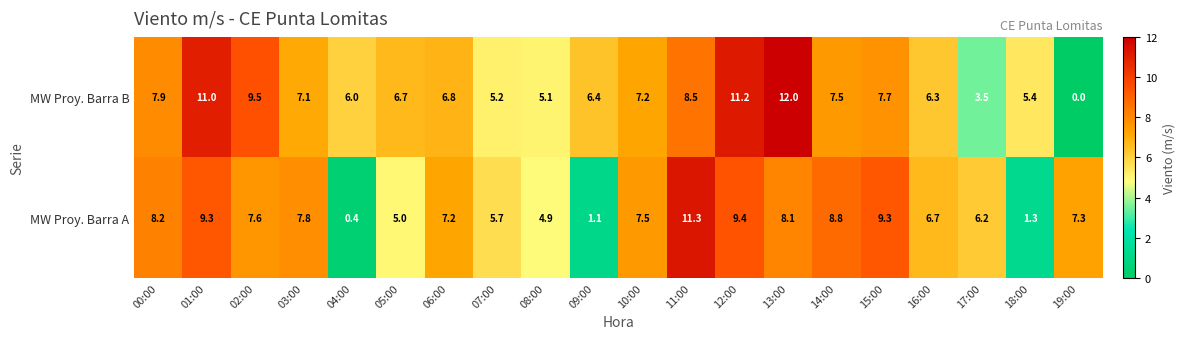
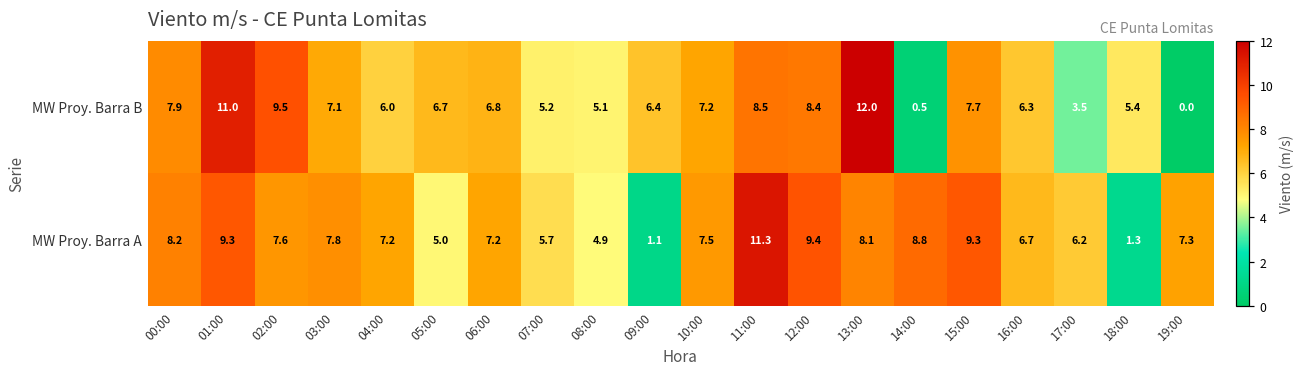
  {
    "MW Proy. Barra B": {
      "00:00": 7.9,
      "01:00": 11.0,
      "02:00": 9.5,
      "03:00": 7.1,
      "04:00": 6.0,
      "05:00": 6.7,
      "06:00": 6.8,
      "07:00": 5.2,
      "08:00": 5.1,
      "09:00": 6.4,
      "10:00": 7.2,
      "11:00": 8.5,
-     "12:00": 11.2,
+     "12:00": 8.4,
      "13:00": 12.0,
-     "14:00": 7.5,
+     "14:00": 0.5,
      "15:00": 7.7,
      "16:00": 6.3,
      "17:00": 3.5,
      "18:00": 5.4,
      "19:00": 0.0
    },
    "MW Proy. Barra A": {
      "00:00": 8.2,
      "01:00": 9.3,
      "02:00": 7.6,
      "03:00": 7.8,
-     "04:00": 0.4,
+     "04:00": 7.2,
      "05:00": 5.0,
      "06:00": 7.2,
      "07:00": 5.7,
      "08:00": 4.9,
      "09:00": 1.1,
      "10:00": 7.5,
      "11:00": 11.3,
      "12:00": 9.4,
      "13:00": 8.1,
      "14:00": 8.8,
      "15:00": 9.3,
      "16:00": 6.7,
      "17:00": 6.2,
      "18:00": 1.3,
      "19:00": 7.3
    }
  }
